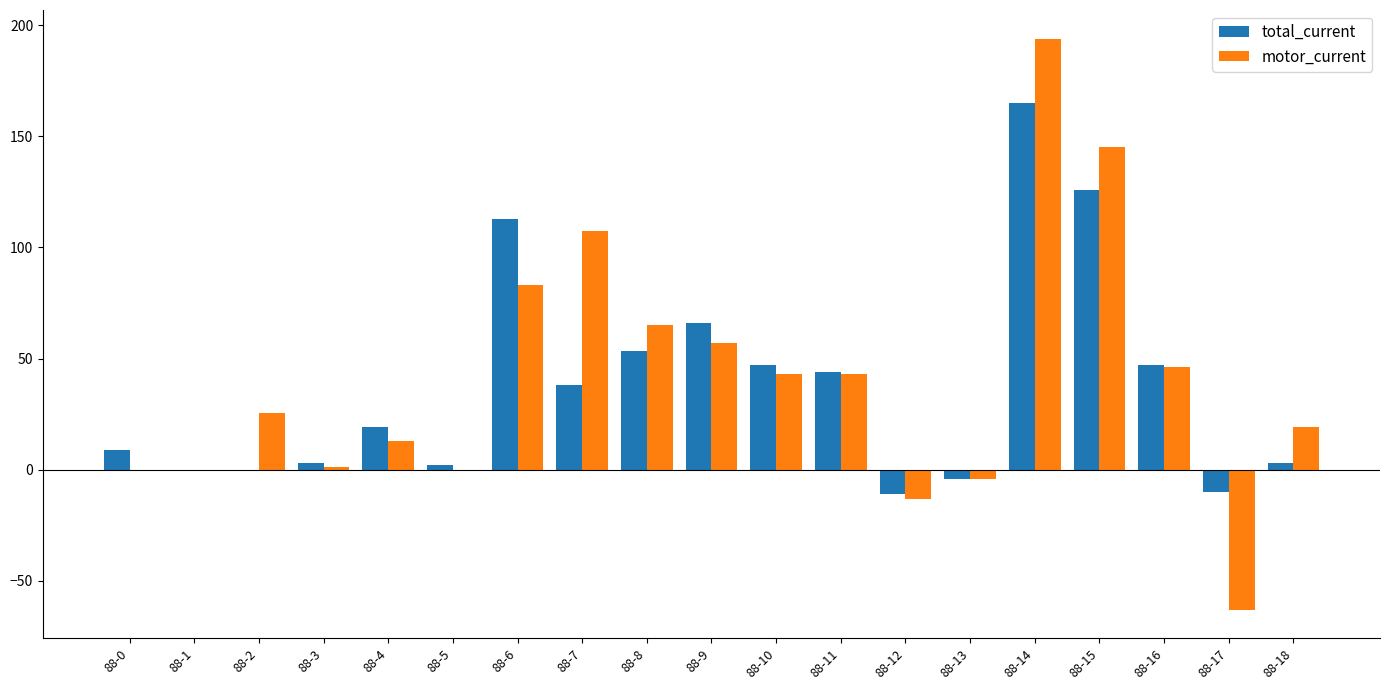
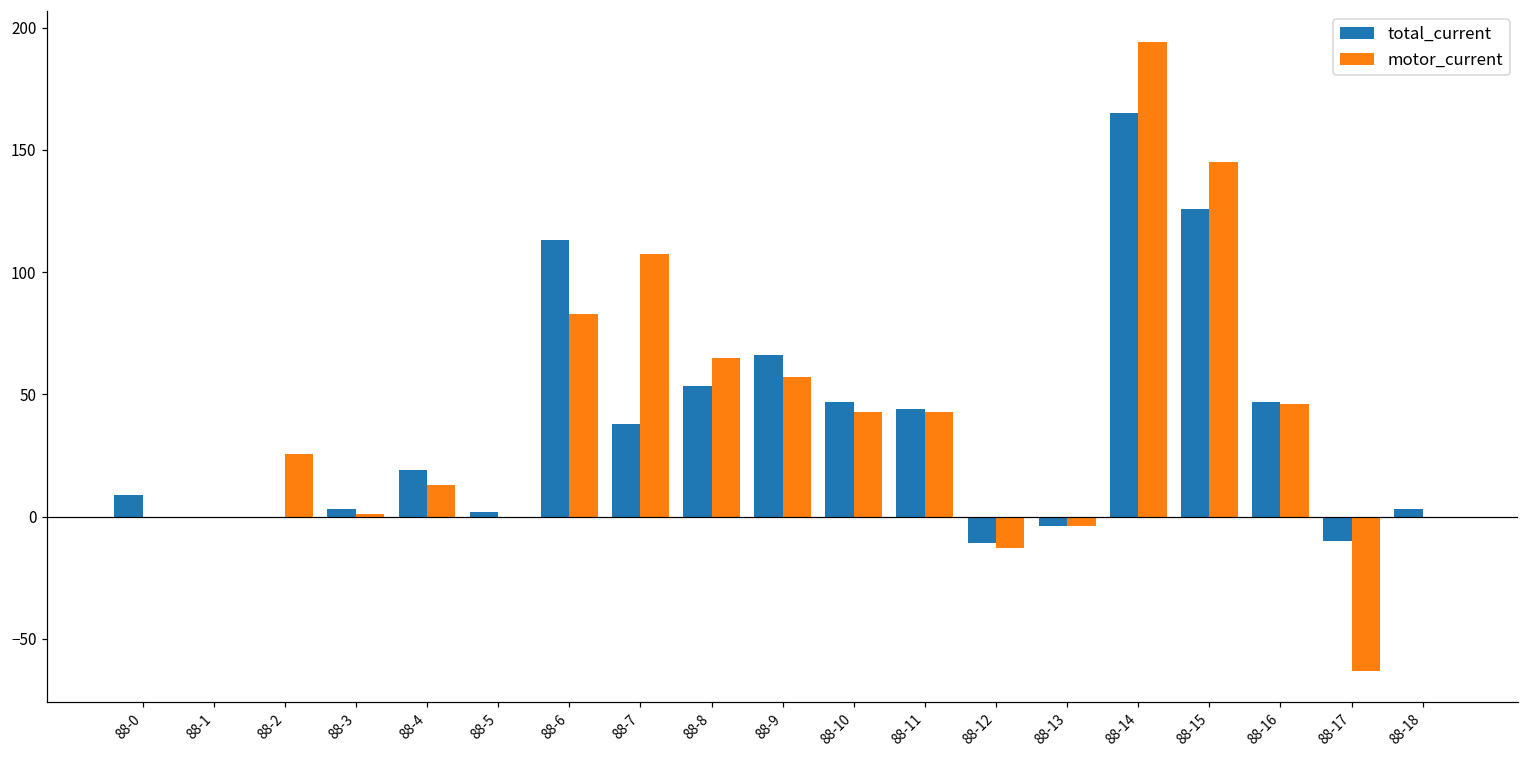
  {
    "total_current": {
      "88-0": 9,
      "88-1": 0,
      "88-2": 0,
      "88-3": 3,
      "88-4": 19,
      "88-5": 2,
      "88-6": 113,
      "88-7": 38,
      "88-8": 53,
      "88-9": 66,
      "88-10": 47,
      "88-11": 44,
      "88-12": -11,
      "88-13": -4,
      "88-14": 165,
      "88-15": 126,
      "88-16": 47,
      "88-17": -10,
      "88-18": 3
    },
    "motor_current": {
      "88-0": 0,
      "88-1": 0,
      "88-2": 26,
      "88-4": 13,
      "88-5": 0,
      "88-6": 83,
      "88-7": 108,
      "88-8": 65,
      "88-9": 57,
      "88-10": 43,
      "88-11": 43,
      "88-12": -13,
      "88-13": -4,
      "88-14": 194,
      "88-15": 145,
      "88-16": 46,
      "88-17": -63,
-     "88-18": 19
+     "88-18": 0
    }
  }
